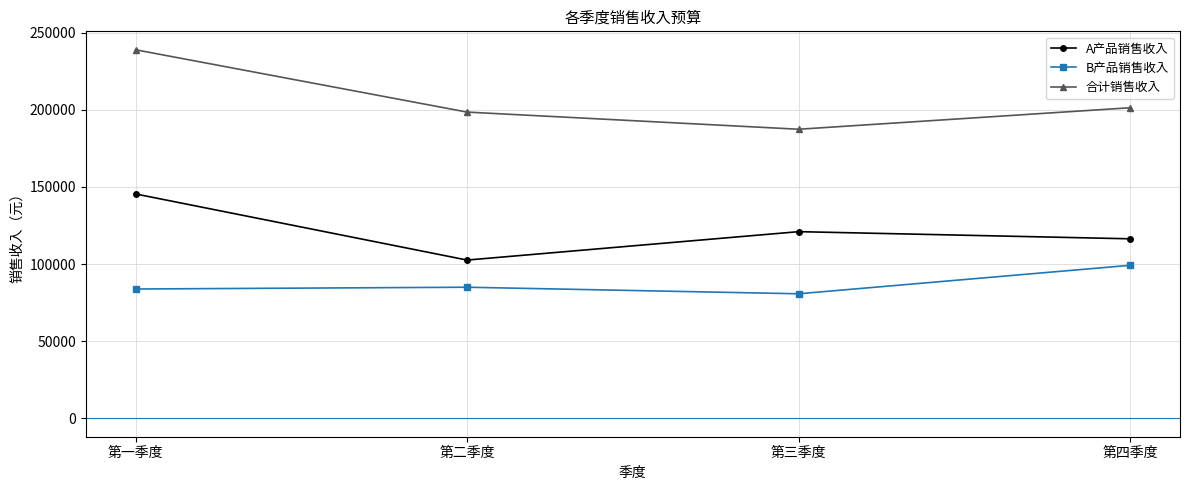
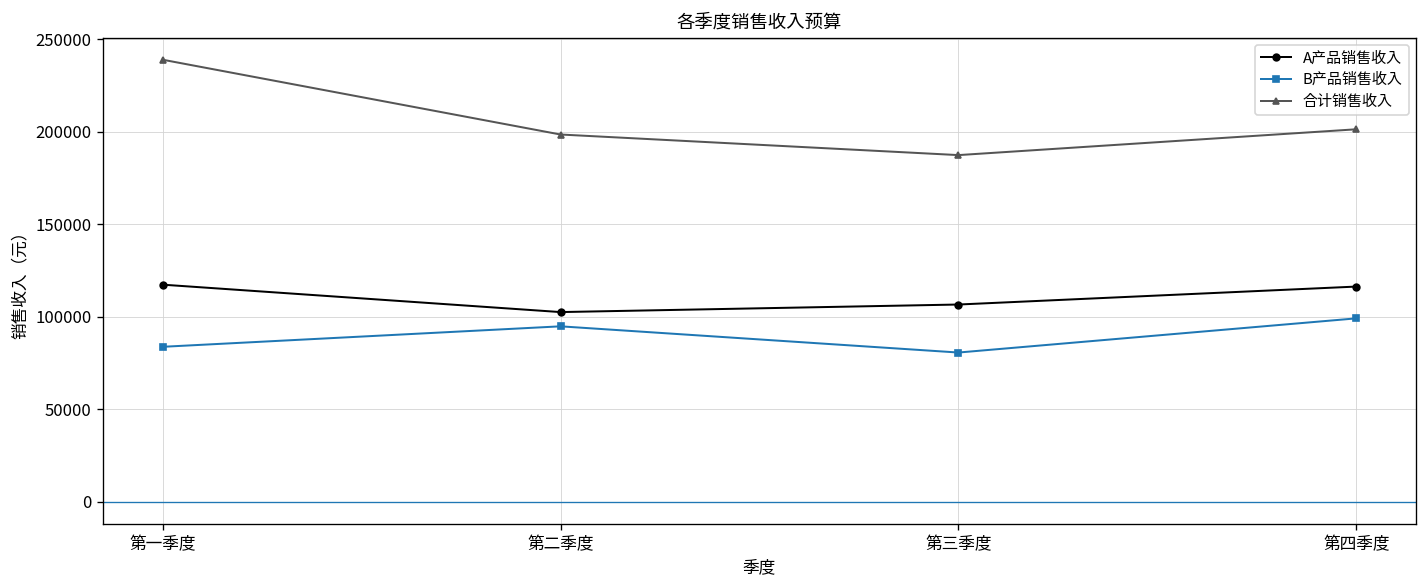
  {
    "A产品销售收入": {
-     "第一季度": 146000,
+     "第一季度": 117000,
      "第二季度": 103000,
-     "第三季度": 121000,
+     "第三季度": 107000,
      "第四季度": 116000
    },
    "B产品销售收入": {
      "第一季度": 84000,
-     "第二季度": 85000,
+     "第二季度": 95000,
      "第三季度": 81000,
      "第四季度": 99000
    },
    "合计销售收入": {
      "第一季度": 239000,
      "第二季度": 199000,
      "第三季度": 187000,
      "第四季度": 201000
    }
  }
